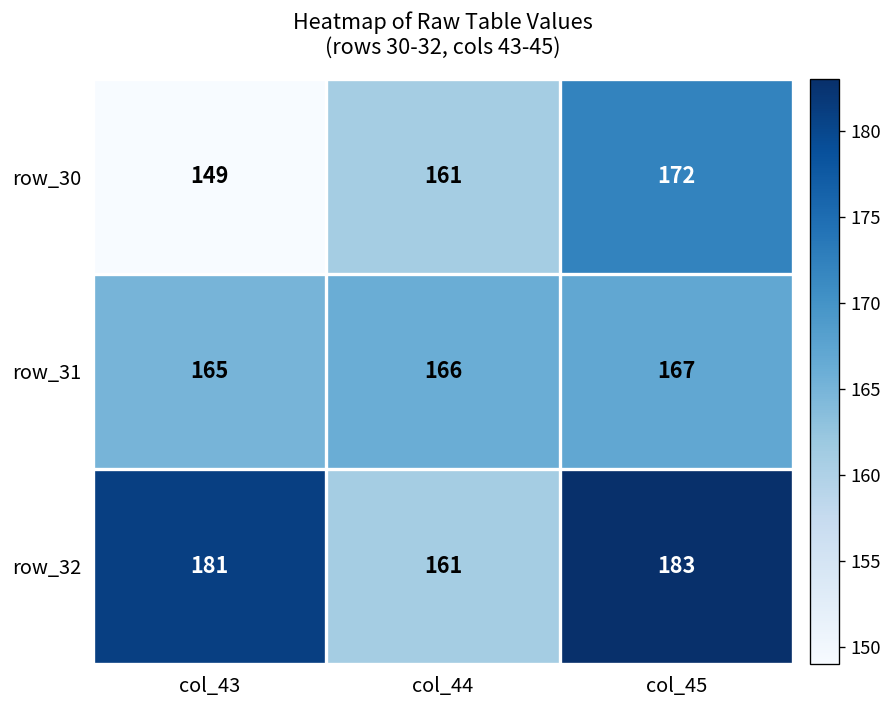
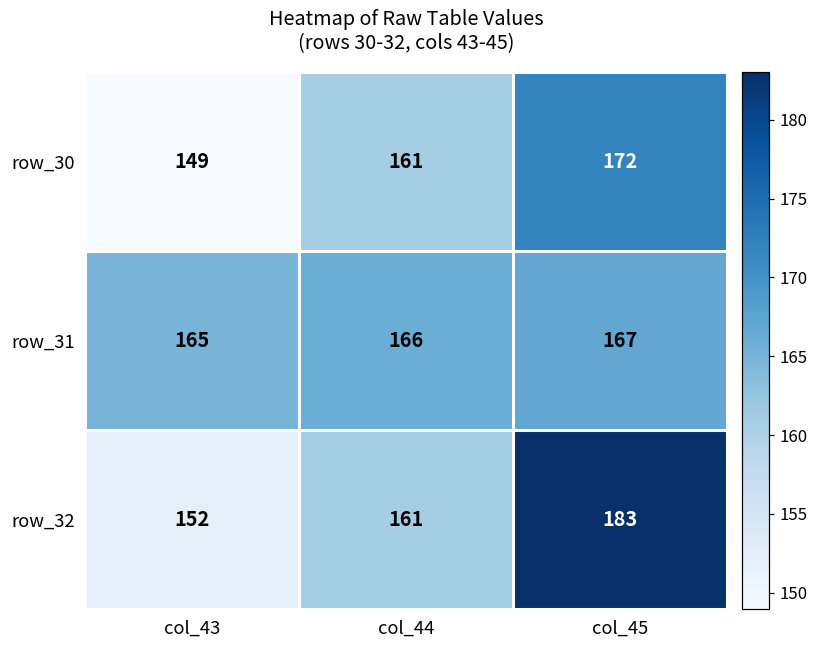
  {
    "row_30": {
      "col_43": 149,
      "col_44": 161,
      "col_45": 172
    },
    "row_31": {
      "col_43": 165,
      "col_44": 166,
      "col_45": 167
    },
    "row_32": {
-     "col_43": 181,
+     "col_43": 152,
      "col_44": 161,
      "col_45": 183
    }
  }
